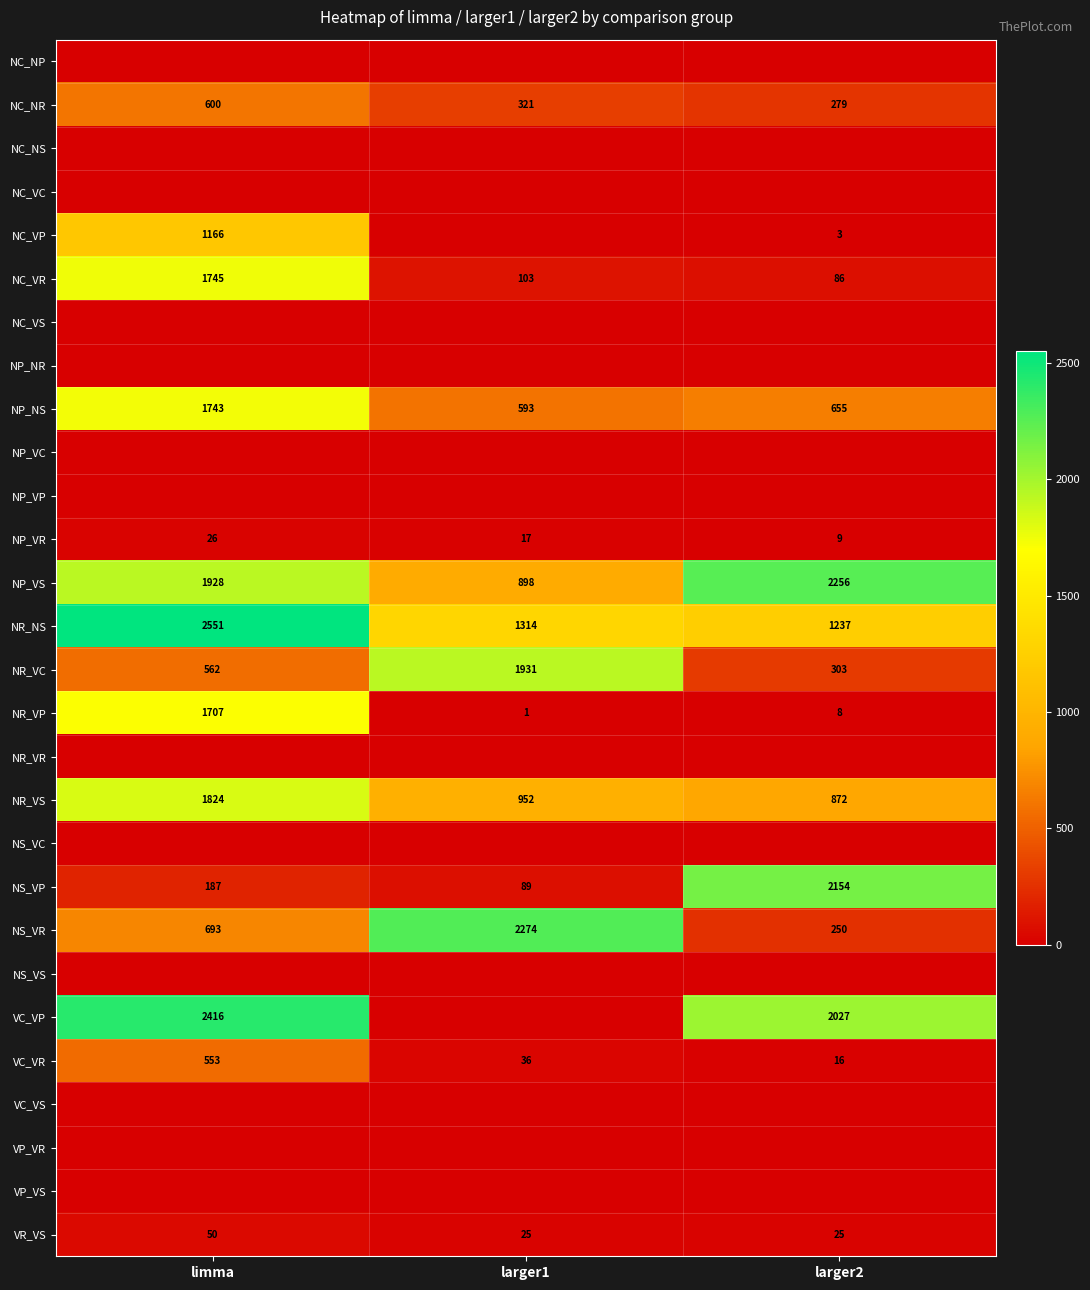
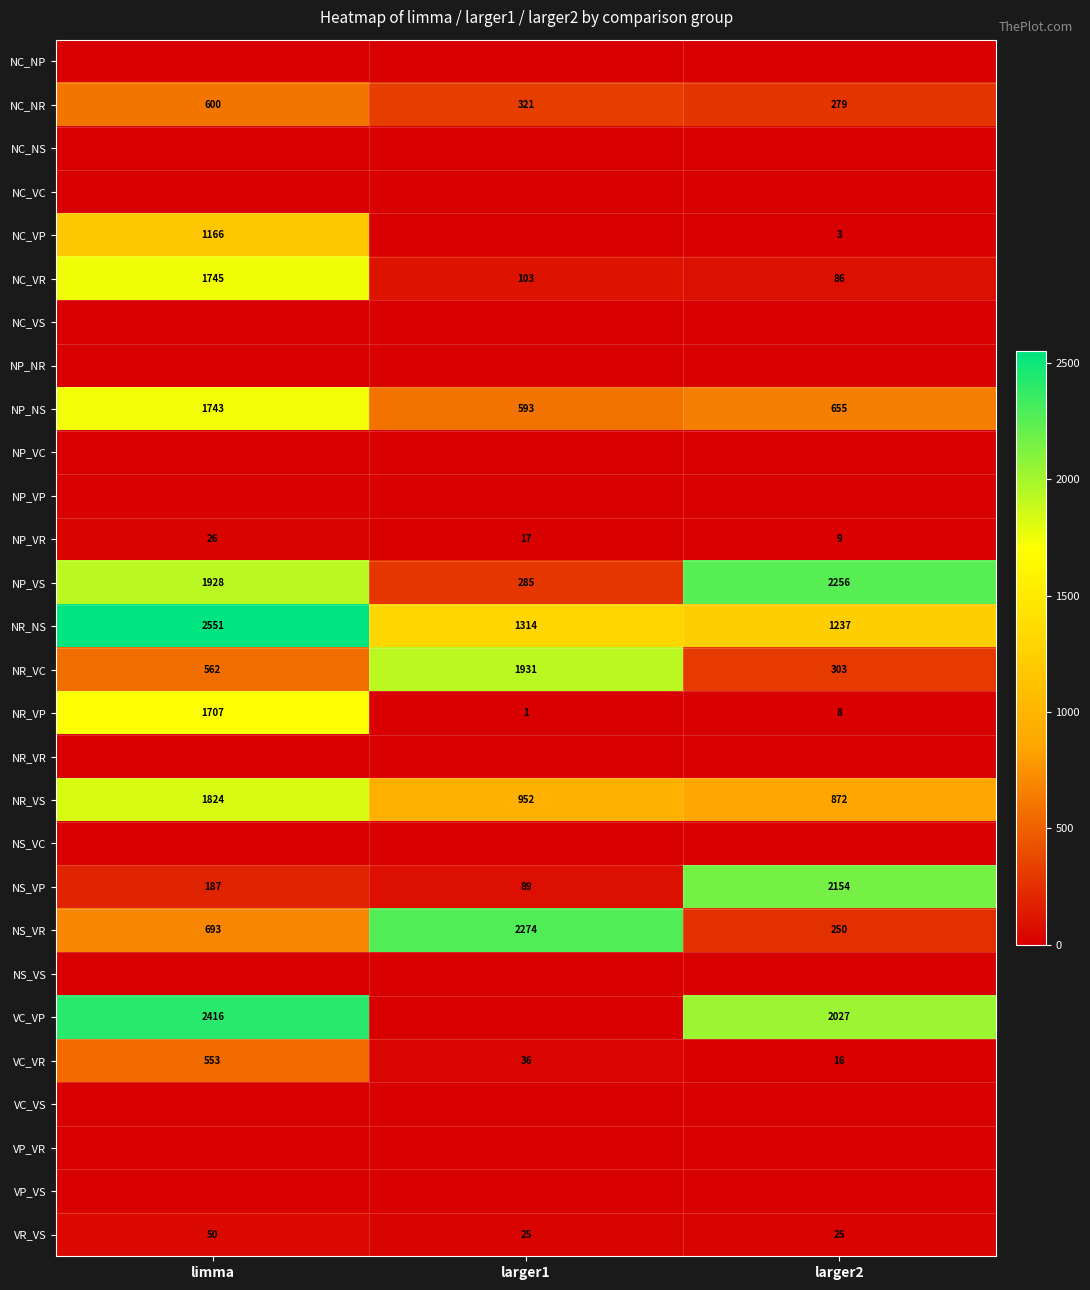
  {
    "NC_NR": {
      "limma": 600,
      "larger1": 321,
      "larger2": 279
    },
    "NC_VP": {
      "limma": 1166,
      "larger2": 3
    },
    "NC_VR": {
      "limma": 1745,
      "larger1": 103,
      "larger2": 86
    },
    "NP_NS": {
      "limma": 1743,
      "larger1": 593,
      "larger2": 655
    },
    "NP_VR": {
      "limma": 26,
      "larger1": 17,
      "larger2": 9
    },
    "NP_VS": {
      "limma": 1928,
-     "larger1": 898,
+     "larger1": 285,
      "larger2": 2256
    },
    "NR_NS": {
      "limma": 2551,
      "larger1": 1314,
      "larger2": 1237
    },
    "NR_VC": {
      "limma": 562,
      "larger1": 1931,
      "larger2": 303
    },
    "NR_VP": {
      "limma": 1707,
      "larger1": 1,
      "larger2": 8
    },
    "NR_VS": {
      "limma": 1824,
      "larger1": 952,
      "larger2": 872
    },
    "NS_VP": {
      "limma": 187,
      "larger1": 89,
      "larger2": 2154
    },
    "NS_VR": {
      "limma": 693,
      "larger1": 2274,
      "larger2": 250
    },
    "VC_VP": {
      "limma": 2416,
      "larger2": 2027
    },
    "VC_VR": {
      "limma": 553,
      "larger1": 36,
      "larger2": 16
    },
    "VR_VS": {
      "limma": 50,
      "larger1": 25,
      "larger2": 25
    }
  }
